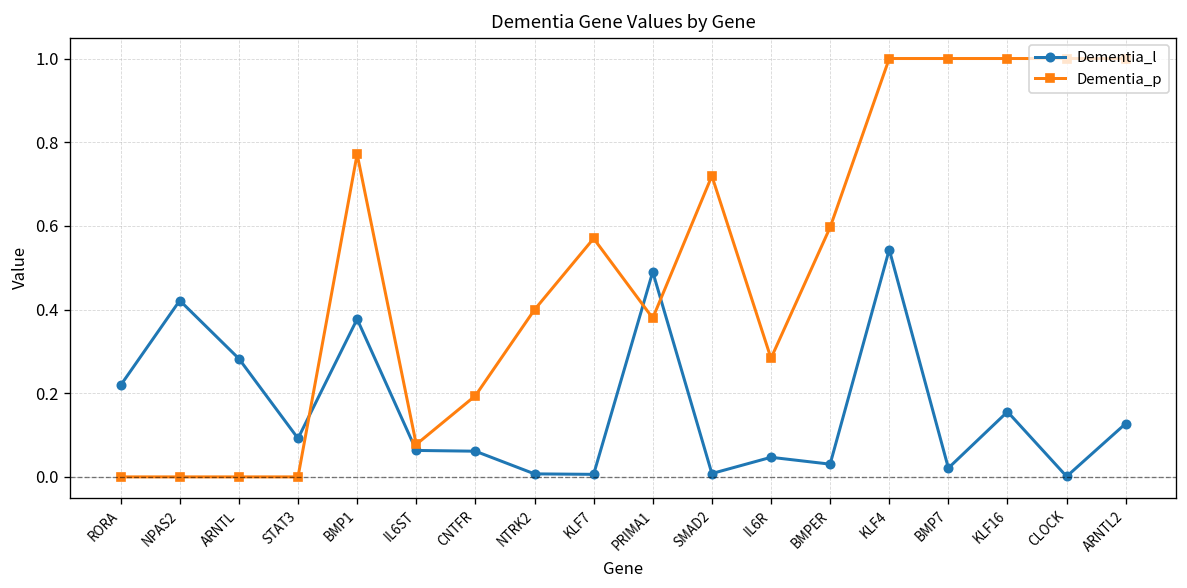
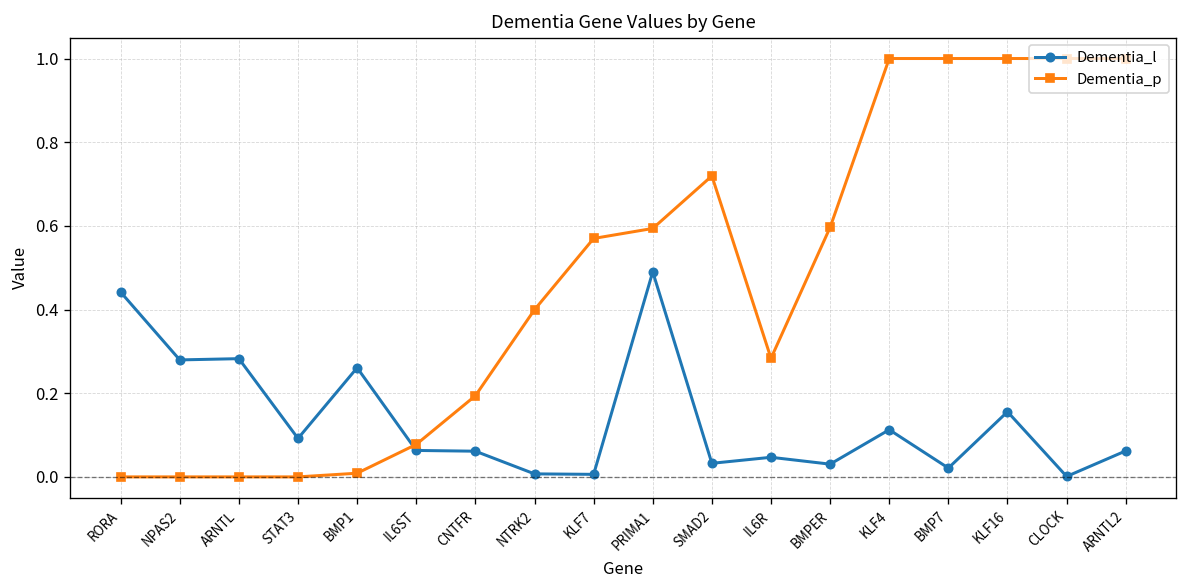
  {
    "Dementia_l": {
-     "RORA": 0.22,
-     "NPAS2": 0.42,
+     "RORA": 0.44,
+     "NPAS2": 0.28,
      "ARNTL": 0.28,
      "STAT3": 0.09,
-     "BMP1": 0.38,
+     "BMP1": 0.26,
      "IL6ST": 0.06,
      "CNTFR": 0.06,
      "NTRK2": 0.01,
      "KLF7": 0.01,
      "PRIMA1": 0.49,
-     "SMAD2": 0.01,
+     "SMAD2": 0.03,
      "IL6R": 0.05,
      "BMPER": 0.03,
-     "KLF4": 0.54,
+     "KLF4": 0.11,
      "BMP7": 0.02,
      "KLF16": 0.16,
      "CLOCK": 0.00,
-     "ARNTL2": 0.13
+     "ARNTL2": 0.06
    },
    "Dementia_p": {
      "RORA": 0.00,
      "NPAS2": 0.00,
      "ARNTL": 0.00,
      "STAT3": 0.00,
-     "BMP1": 0.77,
+     "BMP1": 0.01,
      "IL6ST": 0.08,
      "CNTFR": 0.19,
      "NTRK2": 0.40,
      "KLF7": 0.57,
-     "PRIMA1": 0.38,
+     "PRIMA1": 0.59,
      "SMAD2": 0.72,
      "IL6R": 0.28,
      "BMPER": 0.60,
      "KLF4": 1.00,
      "BMP7": 1.00,
      "KLF16": 1.00
    }
  }
